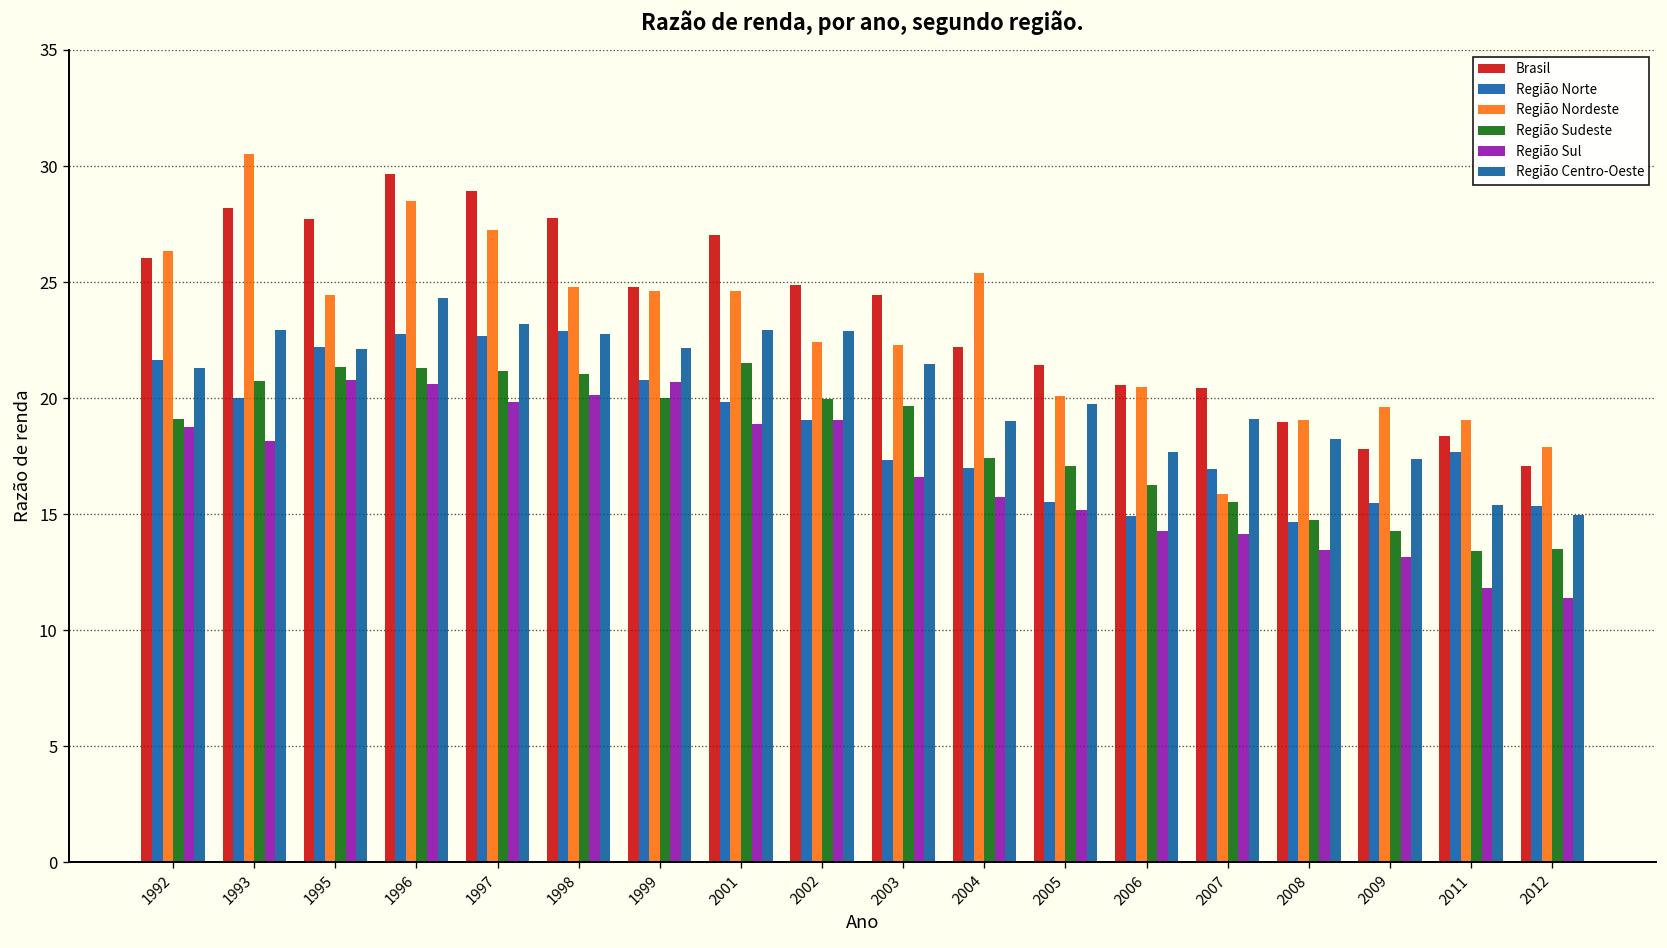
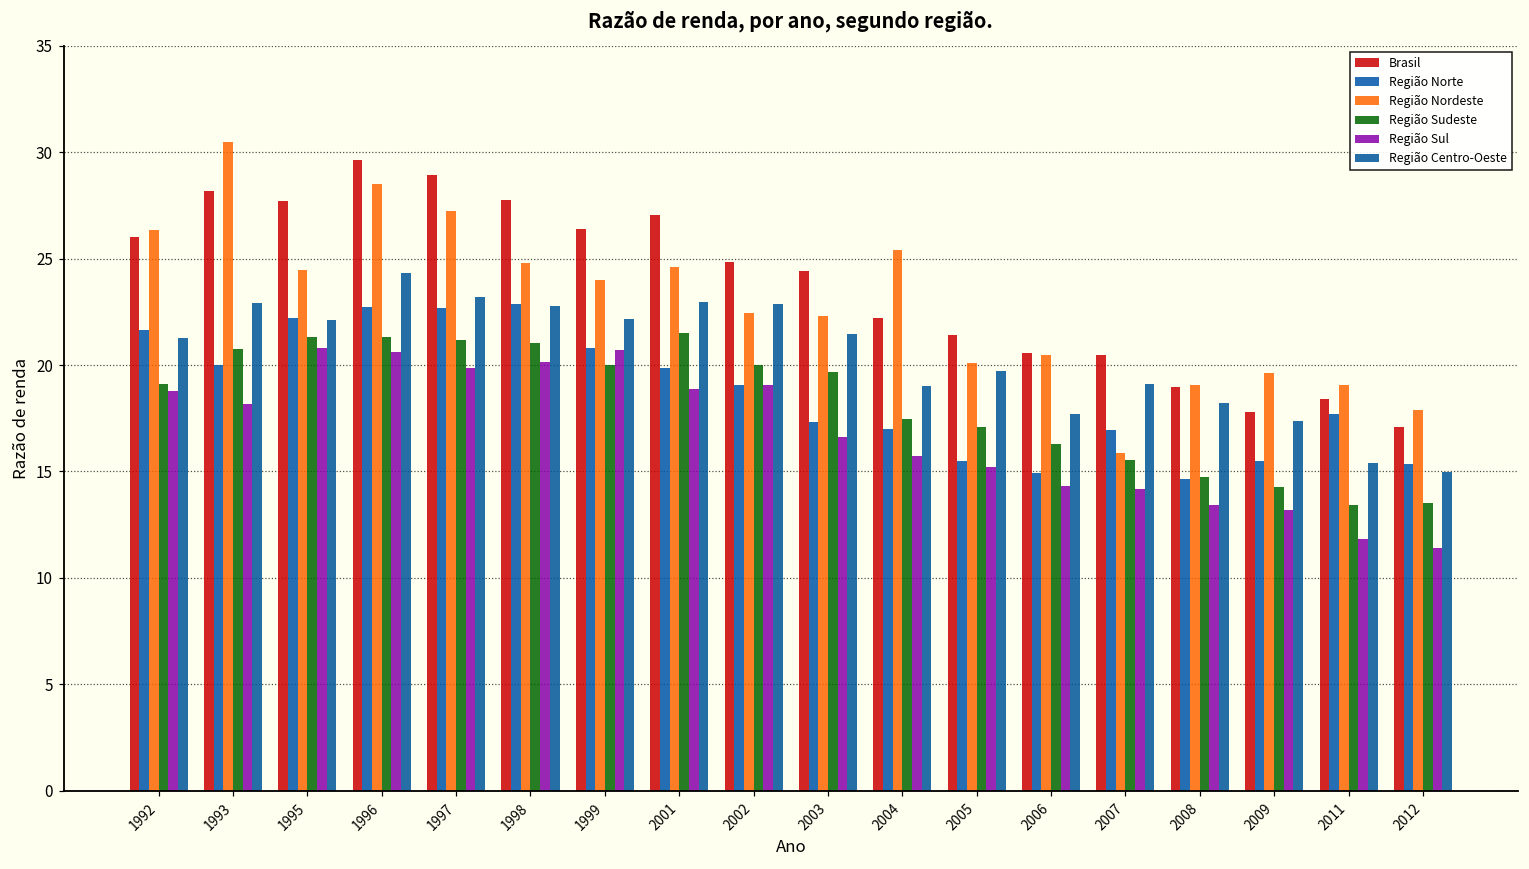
  {
    "Brasil": {
      "1992": 26.0,
      "1993": 28.2,
      "1995": 27.7,
      "1996": 29.7,
      "1997": 28.9,
      "1998": 27.8,
-     "1999": 24.8,
+     "1999": 26.4,
      "2001": 27.0,
      "2002": 24.9,
      "2003": 24.4,
      "2004": 22.2,
      "2005": 21.4,
      "2006": 20.6,
      "2007": 20.5,
      "2008": 19.0,
      "2009": 17.8,
      "2011": 18.4,
      "2012": 17.1
    },
    "Região Nordeste": {
      "1992": 26.3,
      "1993": 30.5,
      "1995": 24.5,
      "1996": 28.5,
      "1997": 27.2,
      "1998": 24.8,
-     "1999": 24.6,
+     "1999": 24.0,
      "2001": 24.6,
      "2002": 22.4,
      "2003": 22.3,
      "2004": 25.4,
      "2005": 20.1,
      "2006": 20.5,
      "2007": 15.9,
      "2008": 19.0,
      "2009": 19.6,
      "2011": 19.0,
      "2012": 17.9
    },
    "Região Sudeste": {
      "1992": 19.1,
      "1993": 20.8,
      "1995": 21.3,
      "1996": 21.3,
      "1997": 21.2,
      "1998": 21.1,
      "1999": 20.0,
      "2001": 21.5,
      "2002": 20.0,
      "2003": 19.7,
      "2004": 17.4,
      "2005": 17.1,
      "2006": 16.3,
      "2007": 15.5,
      "2008": 14.7,
      "2009": 14.3,
      "2011": 13.4,
      "2012": 13.5
    },
    "Região Sul": {
      "1992": 18.8,
      "1993": 18.2,
      "1995": 20.8,
      "1996": 20.6,
      "1997": 19.8,
      "1998": 20.2,
      "1999": 20.7,
      "2001": 18.9,
      "2002": 19.1,
      "2003": 16.6,
      "2004": 15.7,
      "2005": 15.2,
      "2006": 14.3,
      "2007": 14.2,
      "2008": 13.4,
      "2009": 13.2,
      "2011": 11.8,
      "2012": 11.4
    }
  }
